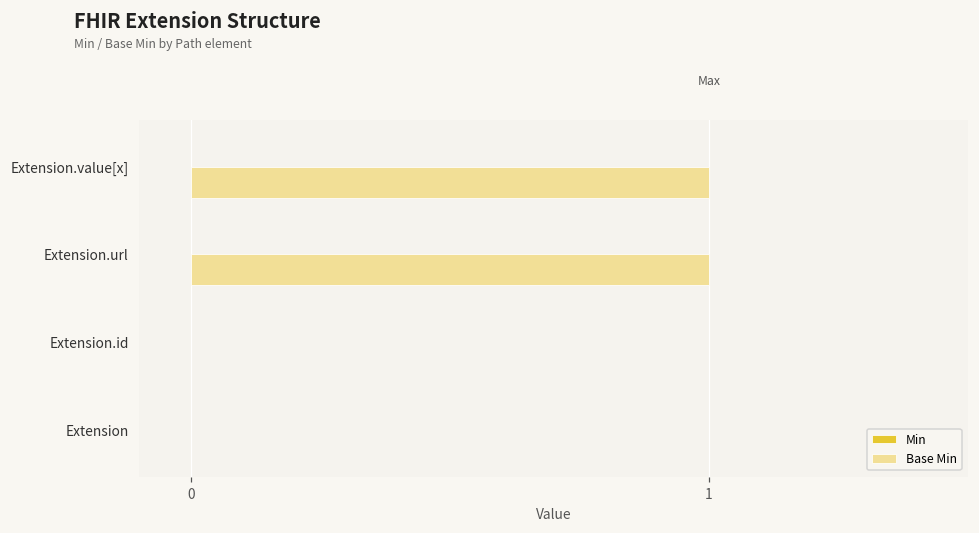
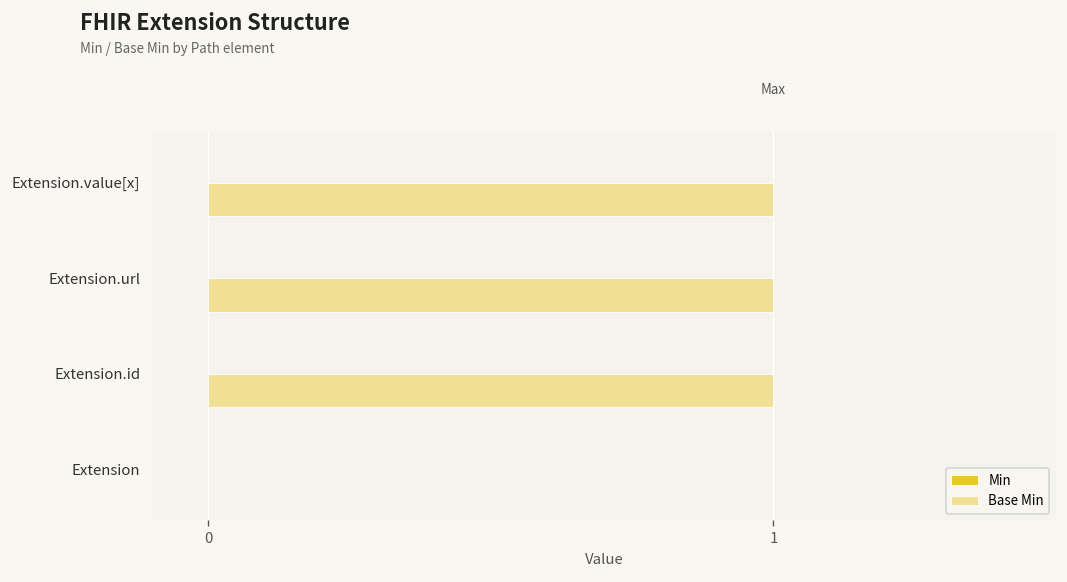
  {
    "Min": {
      "Extension.value[x]": 0,
      "Extension.url": 0,
      "Extension.id": 0,
      "Extension": 0
    },
    "Base Min": {
      "Extension.value[x]": 1,
      "Extension.url": 1,
-     "Extension.id": 0,
+     "Extension.id": 1,
      "Extension": 0
    }
  }
